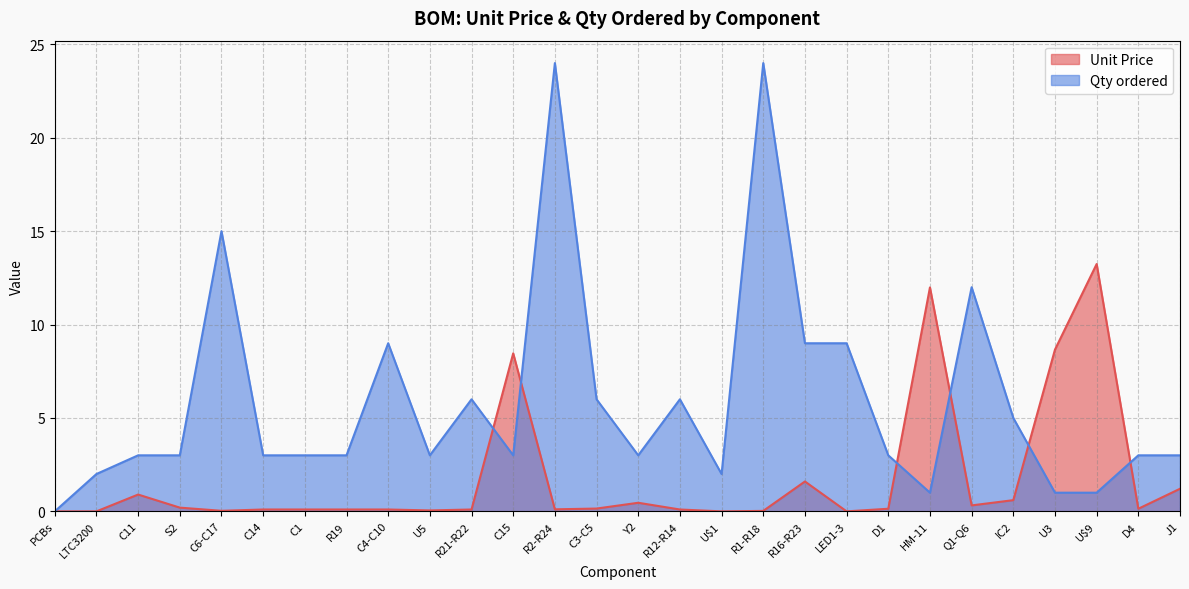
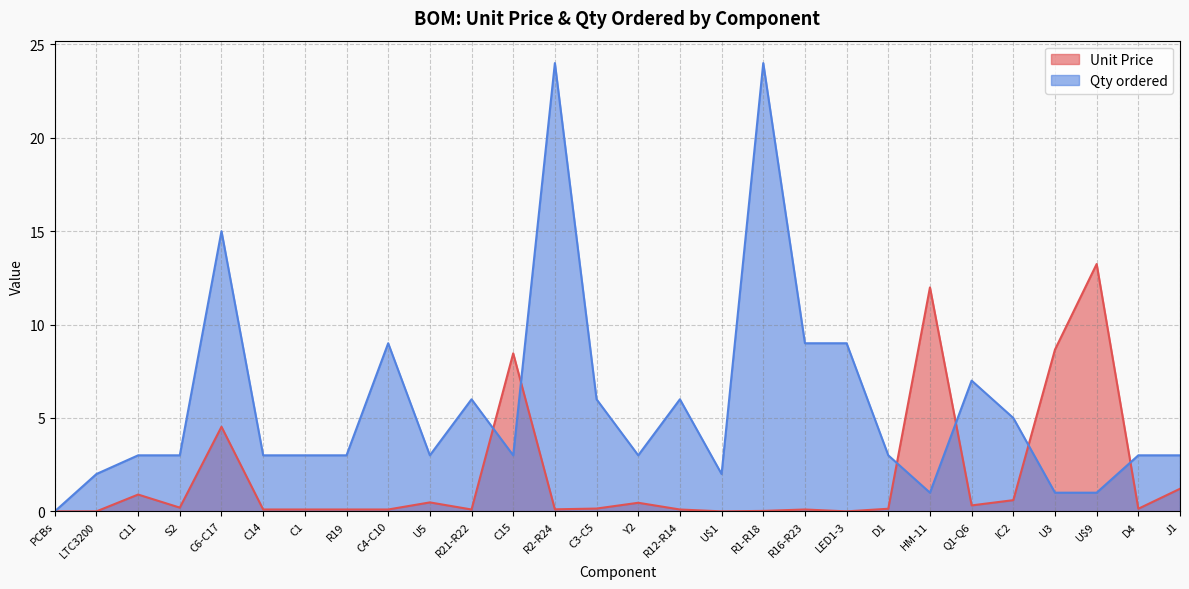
  {
    "Unit Price": {
      "LTC3200": 0.0,
      "C11": 0.9,
      "S2": 0.2,
-     "C6-C17": 0.0,
+     "C6-C17": 4.5,
      "C14": 0.1,
      "C1": 0.1,
      "R19": 0.1,
      "C4-C10": 0.1,
-     "U5": 0.1,
+     "U5": 0.5,
      "R21-R22": 0.1,
      "C15": 8.5,
      "R2-R24": 0.1,
      "C3-C5": 0.2,
      "Y2": 0.5,
      "R12-R14": 0.1,
      "U$1": 0.0,
      "R1-R18": 0.0,
-     "R16-R23": 1.6,
+     "R16-R23": 0.1,
      "LED1-3": 0.0,
      "D1": 0.1,
      "HM-11": 12.0,
      "Q1-Q6": 0.3,
      "IC2": 0.6,
      "U3": 8.7,
      "U$9": 13.2,
      "D4": 0.1,
      "J1": 1.2
    },
    "Qty ordered": {
      "LTC3200": 2,
      "C11": 3,
      "S2": 3,
      "C6-C17": 15,
      "C14": 3,
      "C1": 3,
      "R19": 3,
      "C4-C10": 9,
      "U5": 3,
      "R21-R22": 6,
      "C15": 3,
      "R2-R24": 24,
      "C3-C5": 6,
      "Y2": 3,
      "R12-R14": 6,
      "U$1": 2,
      "R1-R18": 24,
      "R16-R23": 9,
      "LED1-3": 9,
      "D1": 3,
      "HM-11": 1,
-     "Q1-Q6": 12,
+     "Q1-Q6": 7,
      "IC2": 5,
      "U3": 1,
      "U$9": 1,
      "D4": 3,
      "J1": 3
    }
  }
